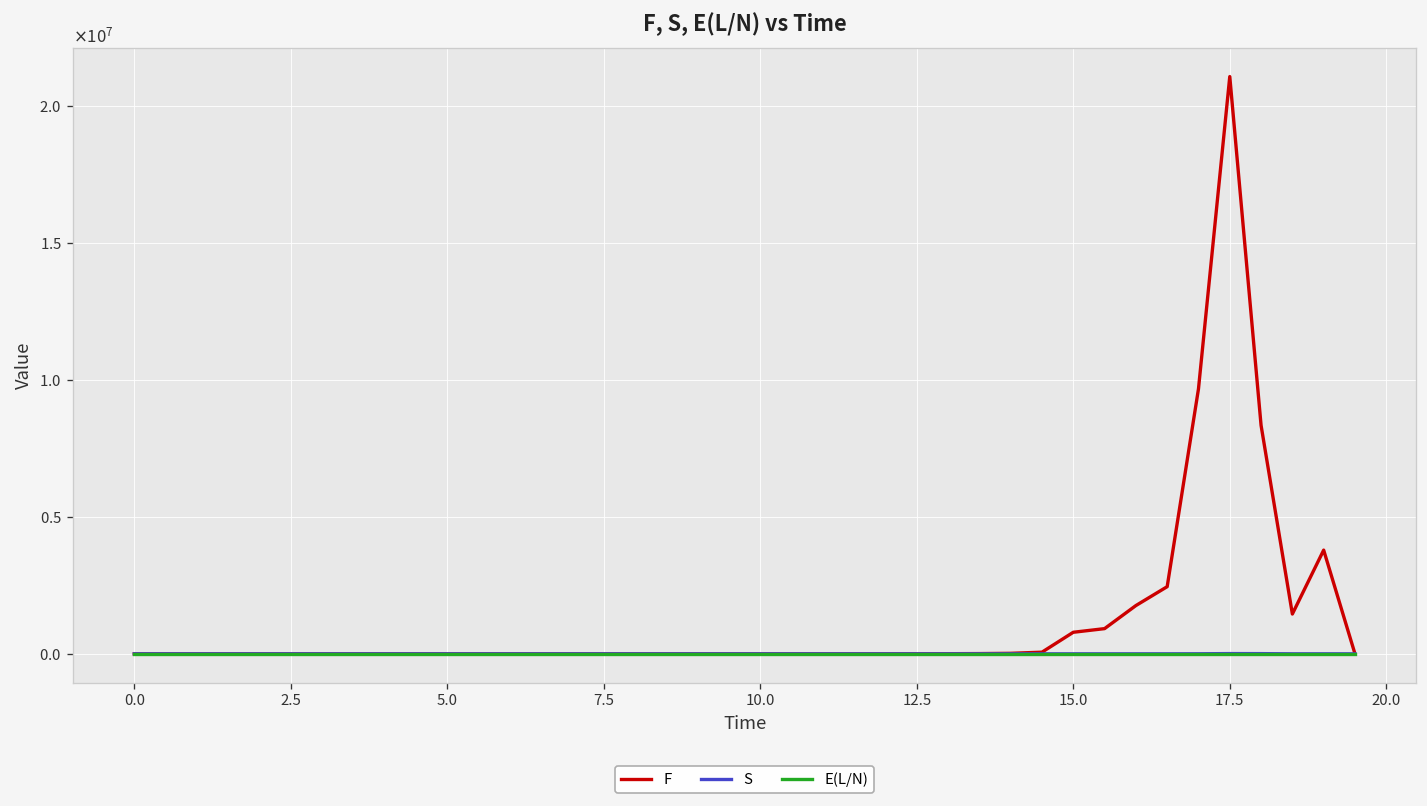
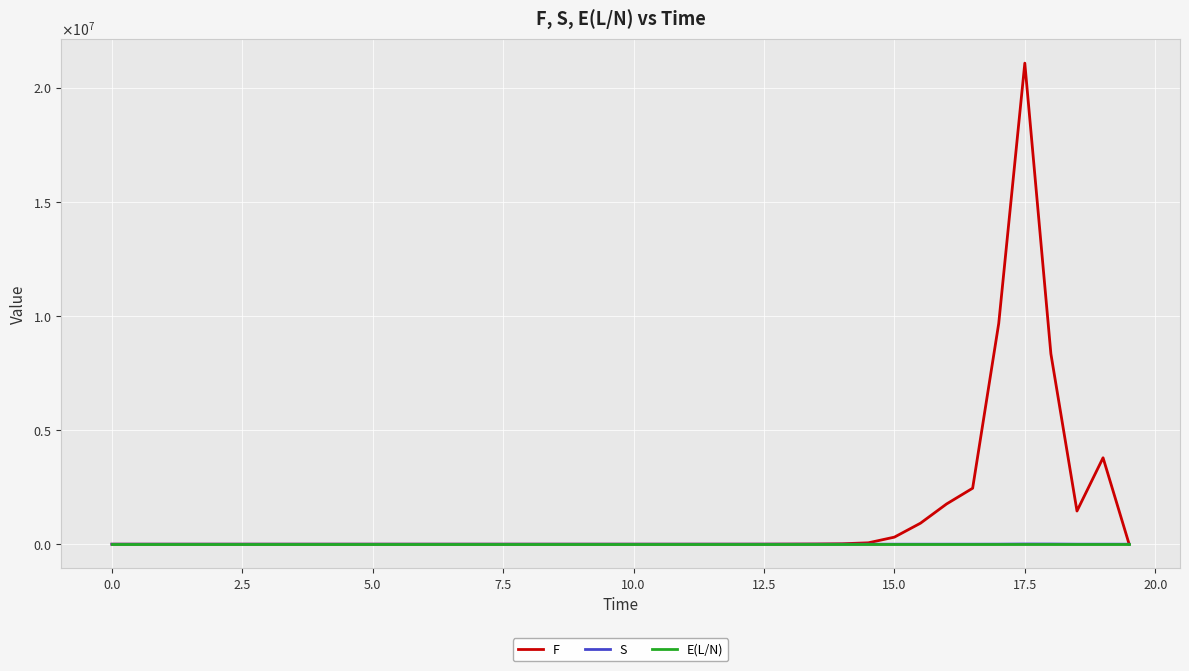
  {
    "F": {
-     "15.0": 800000,
+     "15.0": 300000,
      "17.5": 21100000
    },
    "E(L/N)": {
      "15.0": 0,
      "17.5": 0
    }
  }
